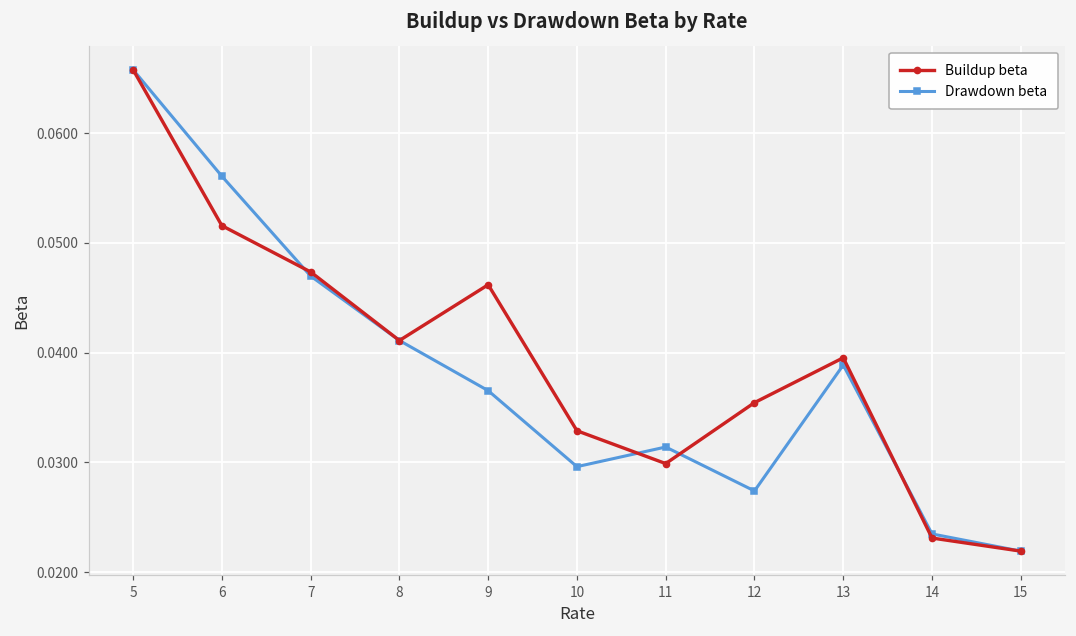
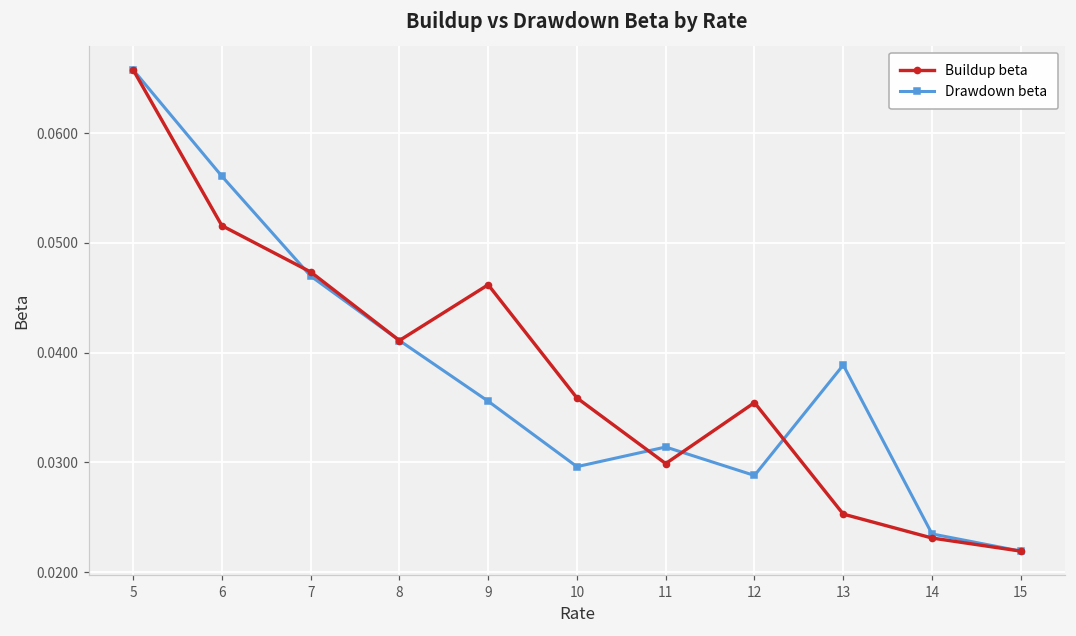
  {
    "Buildup beta": {
      "6": 0.052,
      "7": 0.047,
      "9": 0.046,
-     "10": 0.033,
+     "10": 0.036,
      "11": 0.030,
      "12": 0.035,
-     "13": 0.040,
+     "13": 0.025,
      "14": 0.023
    },
    "Drawdown beta": {
      "6": 0.056,
      "7": 0.047,
-     "9": 0.037,
+     "9": 0.036,
      "10": 0.030,
      "11": 0.031,
-     "12": 0.027,
+     "12": 0.029,
      "13": 0.039,
      "14": 0.023
    }
  }
